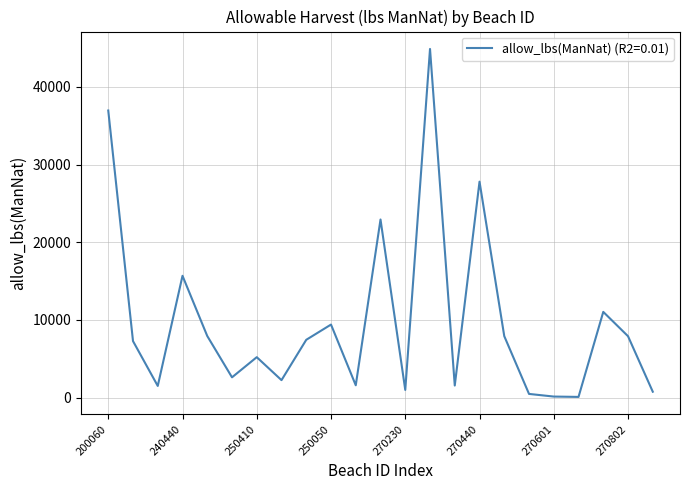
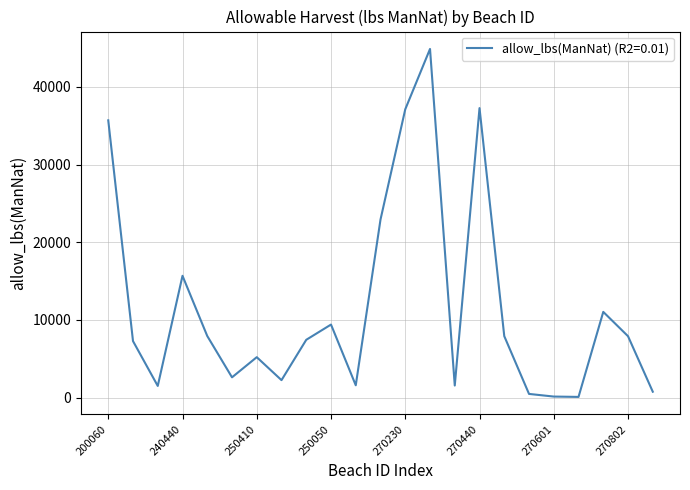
  {
-   "200060": 37000,
+   "200060": 36000,
    "240440": 16000,
    "250410": 5000,
    "250050": 9000,
-   "270230": 1000,
-   "270440": 28000,
+   "270230": 37000,
+   "270440": 37000,
    "270601": 0,
    "270802": 8000
  }
